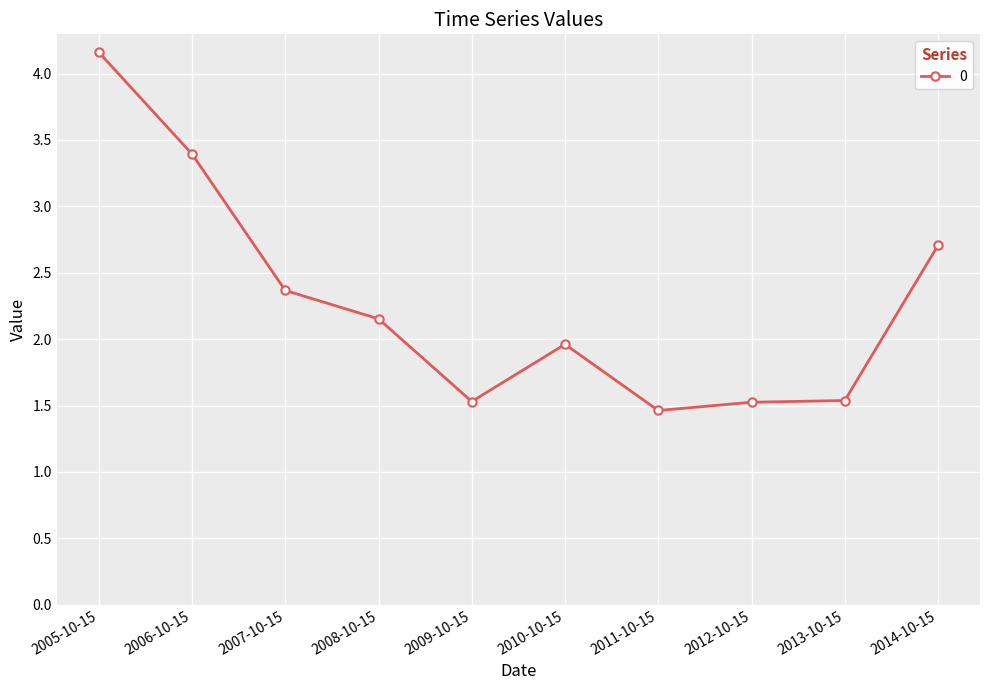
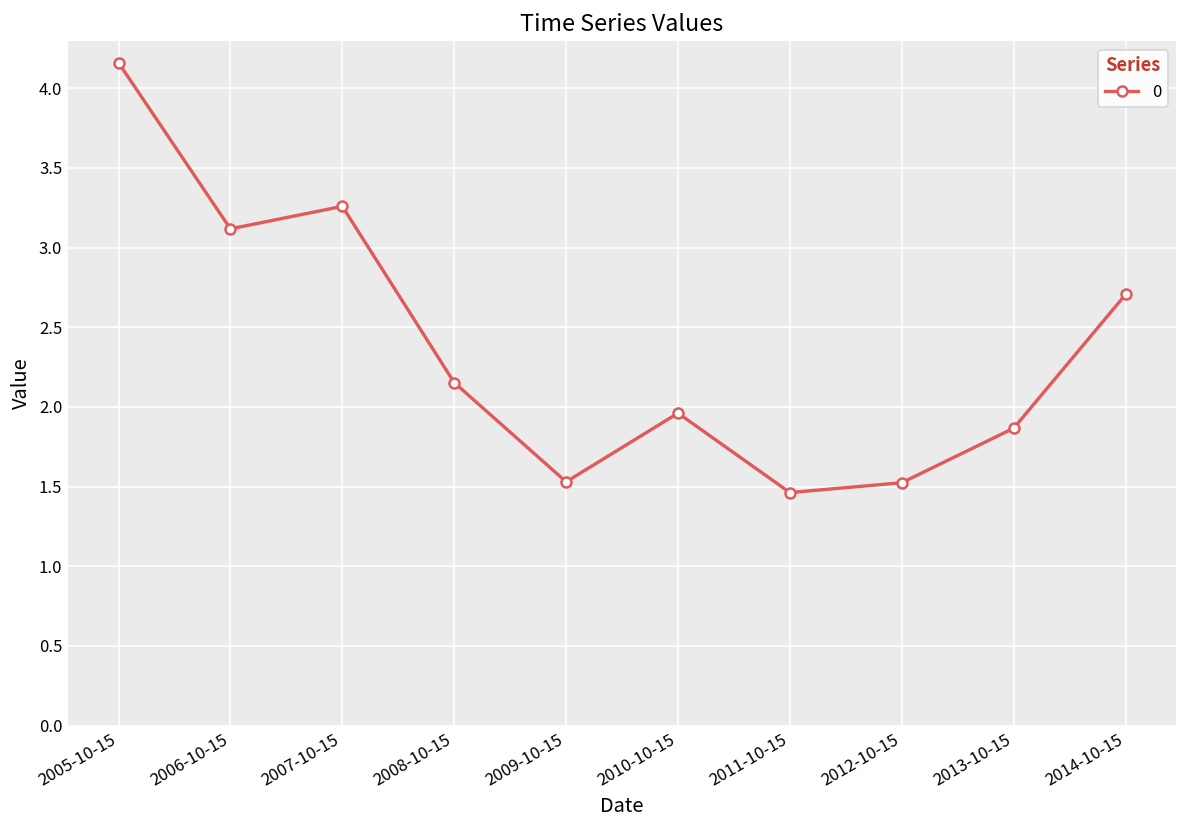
  {
    "2005-10-15": 4.16,
-   "2006-10-15": 3.39,
-   "2007-10-15": 2.37,
+   "2006-10-15": 3.12,
+   "2007-10-15": 3.26,
    "2008-10-15": 2.15,
    "2009-10-15": 1.53,
    "2010-10-15": 1.96,
    "2011-10-15": 1.46,
    "2012-10-15": 1.52,
-   "2013-10-15": 1.54,
+   "2013-10-15": 1.87,
    "2014-10-15": 2.71
  }
